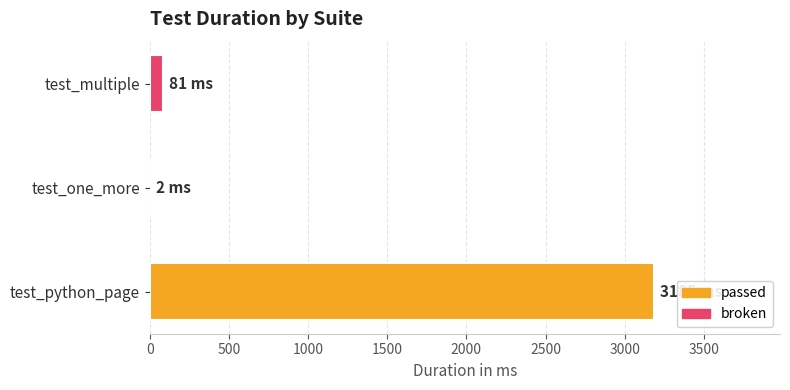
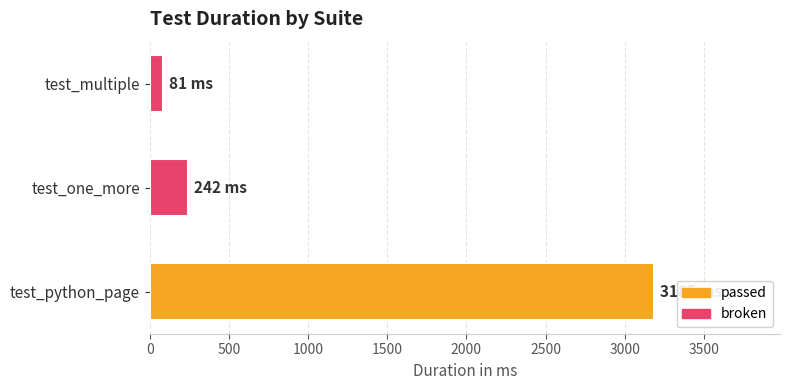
  {
    "test_multiple": 81,
-   "test_one_more": 2
+   "test_one_more": 242
  }
